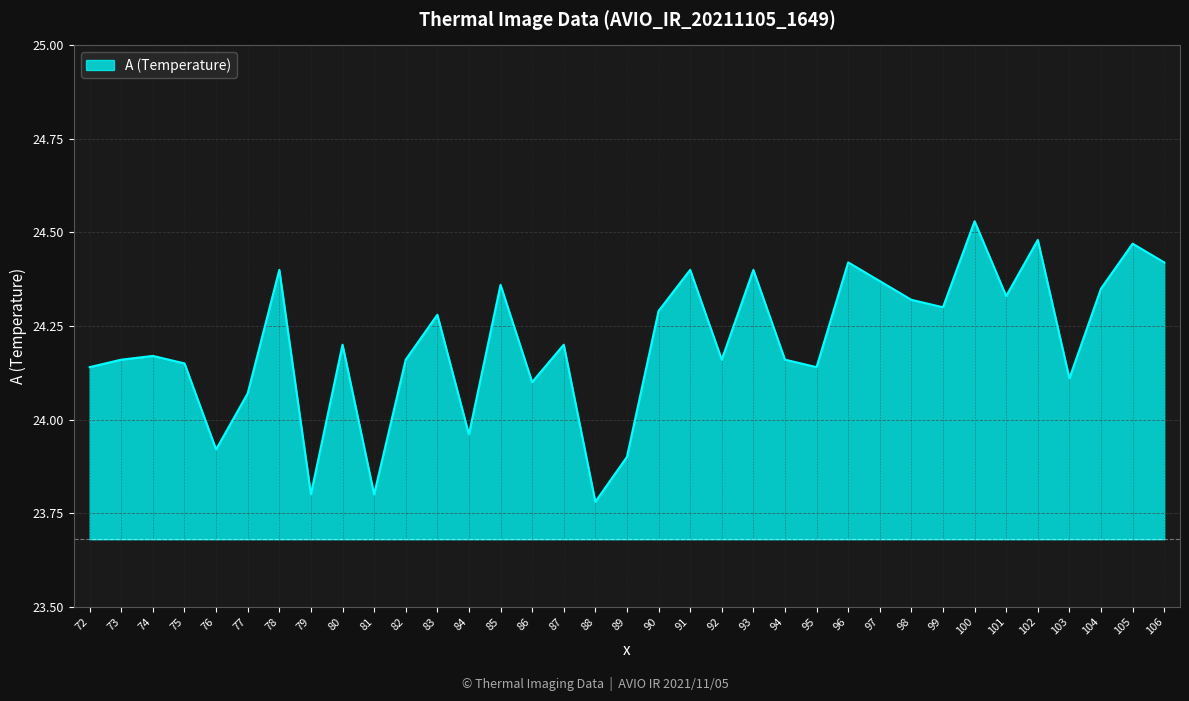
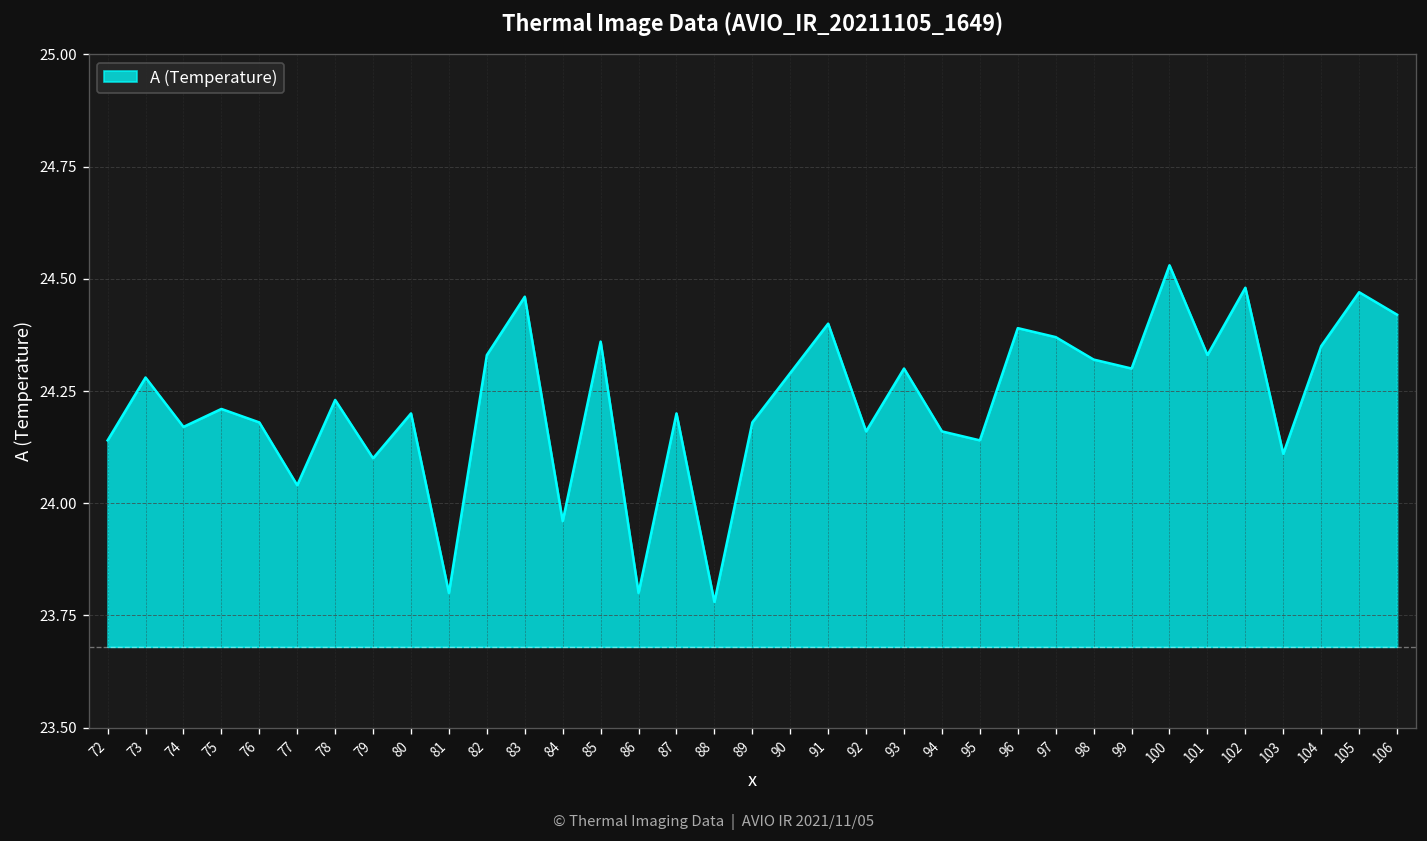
  {
    "72": 24.14,
-   "73": 24.16,
+   "73": 24.28,
    "74": 24.17,
-   "75": 24.15,
-   "76": 23.92,
-   "77": 24.07,
-   "78": 24.40,
-   "79": 23.8,
+   "75": 24.21,
+   "76": 24.18,
+   "77": 24.04,
+   "78": 24.23,
+   "79": 24.1,
    "80": 24.20,
    "81": 23.80,
-   "82": 24.16,
-   "83": 24.28,
+   "82": 24.33,
+   "83": 24.46,
    "84": 23.96,
    "85": 24.36,
-   "86": 24.1,
+   "86": 23.8,
    "87": 24.20,
    "88": 23.78,
-   "89": 23.90,
+   "89": 24.18,
    "90": 24.29,
    "91": 24.40,
    "92": 24.16,
-   "93": 24.4,
+   "93": 24.3,
    "94": 24.16,
    "95": 24.14,
-   "96": 24.42,
+   "96": 24.39,
    "97": 24.37,
    "98": 24.32,
    "99": 24.30,
    "100": 24.53,
    "101": 24.33,
    "102": 24.48,
    "103": 24.11,
    "104": 24.35,
    "105": 24.47,
    "106": 24.42
  }
